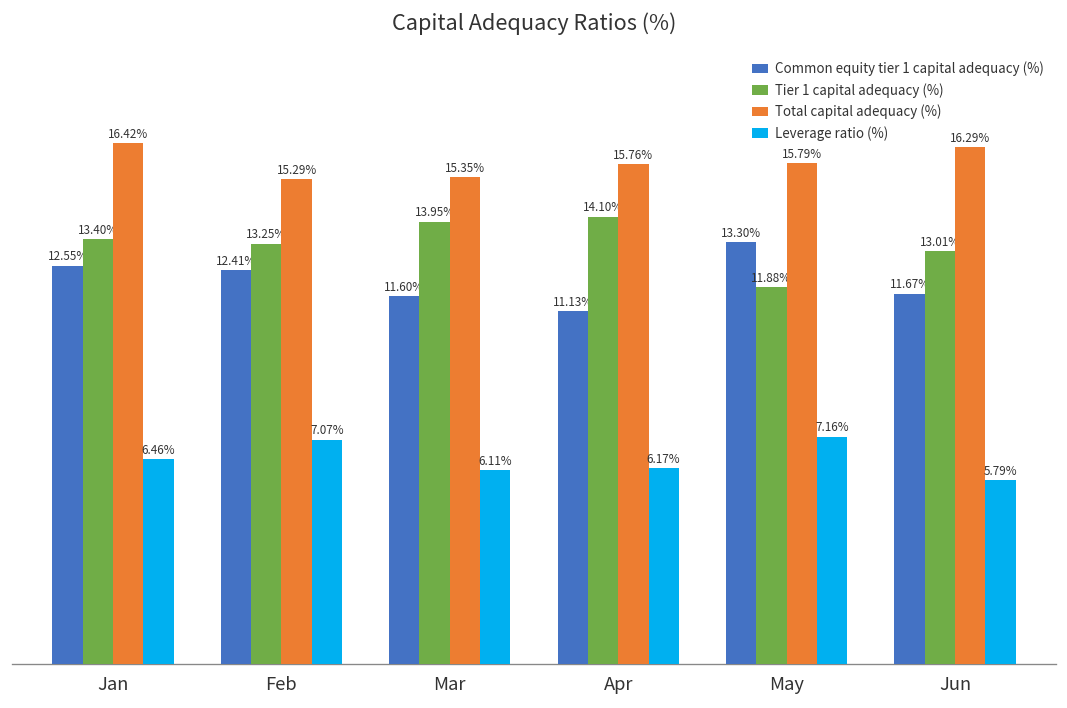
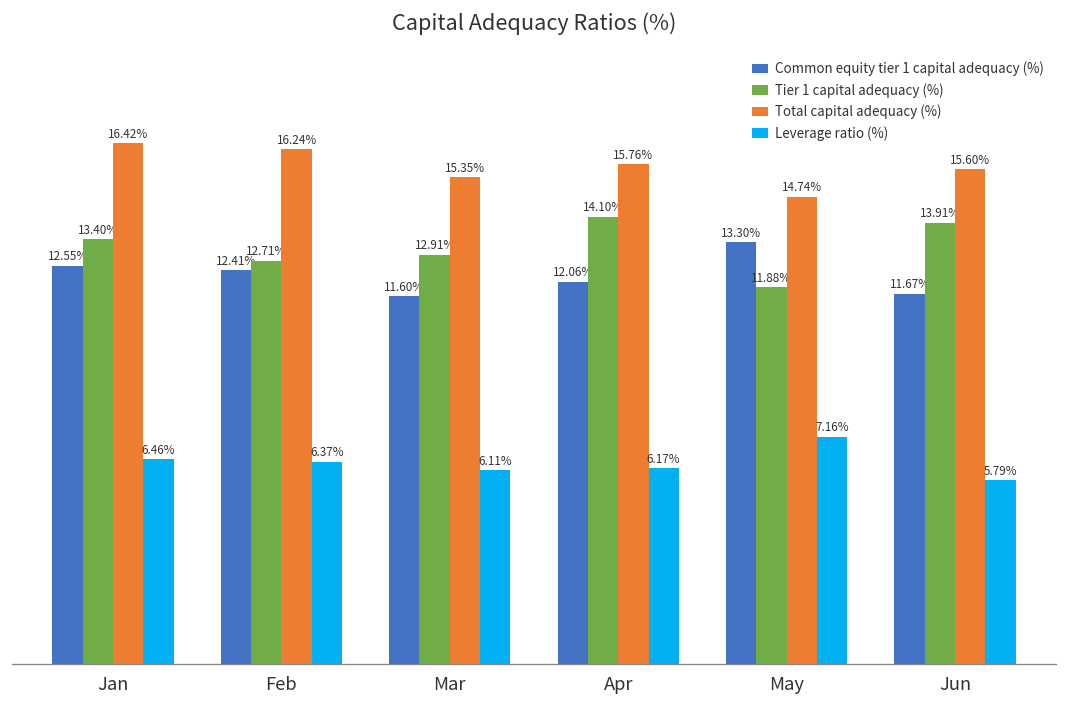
  {
    "Common equity tier 1 capital adequacy (%)": {
      "Jan": "12.55%",
      "Feb": "12.41%",
      "Mar": "11.60%",
-     "Apr": "11.13%",
+     "Apr": "12.06%",
      "May": "13.30%",
      "Jun": "11.67%"
    },
    "Tier 1 capital adequacy (%)": {
      "Jan": "13.40%",
-     "Feb": "13.25%",
-     "Mar": "13.95%",
+     "Feb": "12.71%",
+     "Mar": "12.91%",
      "Apr": "14.10%",
      "May": "11.88%",
-     "Jun": "13.01%"
+     "Jun": "13.91%"
    },
    "Total capital adequacy (%)": {
      "Jan": "16.42%",
-     "Feb": "15.29%",
+     "Feb": "16.24%",
      "Mar": "15.35%",
      "Apr": "15.76%",
-     "May": "15.79%",
-     "Jun": "16.29%"
+     "May": "14.74%",
+     "Jun": "15.60%"
    },
    "Leverage ratio (%)": {
      "Jan": "6.46%",
-     "Feb": "7.07%",
+     "Feb": "6.37%",
      "Mar": "6.11%",
      "Apr": "6.17%",
      "May": "7.16%",
      "Jun": "5.79%"
    }
  }
